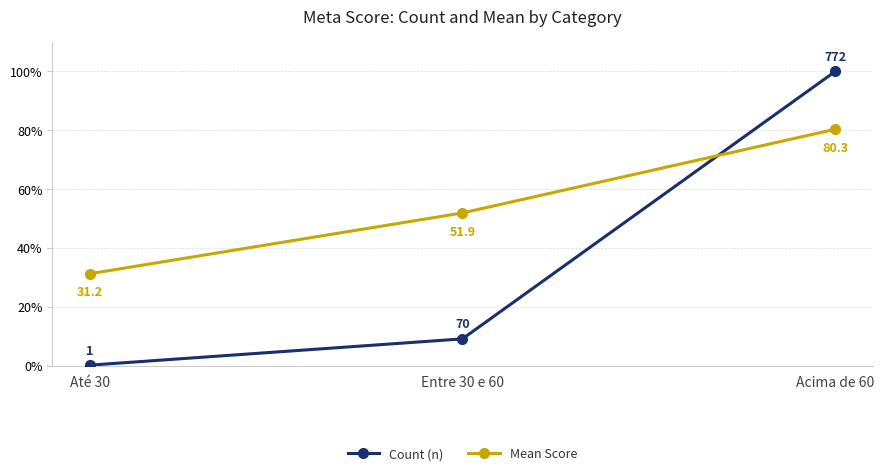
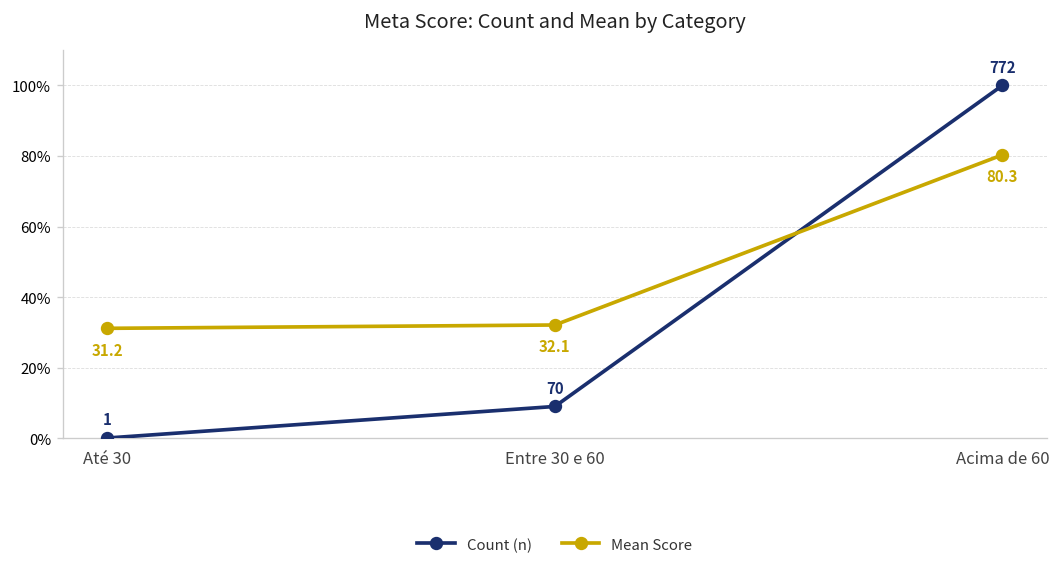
  {
    "Mean Score": {
      "Até 30": 31.2,
-     "Entre 30 e 60": 51.9,
+     "Entre 30 e 60": 32.1,
      "Acima de 60": 80.3
    }
  }
